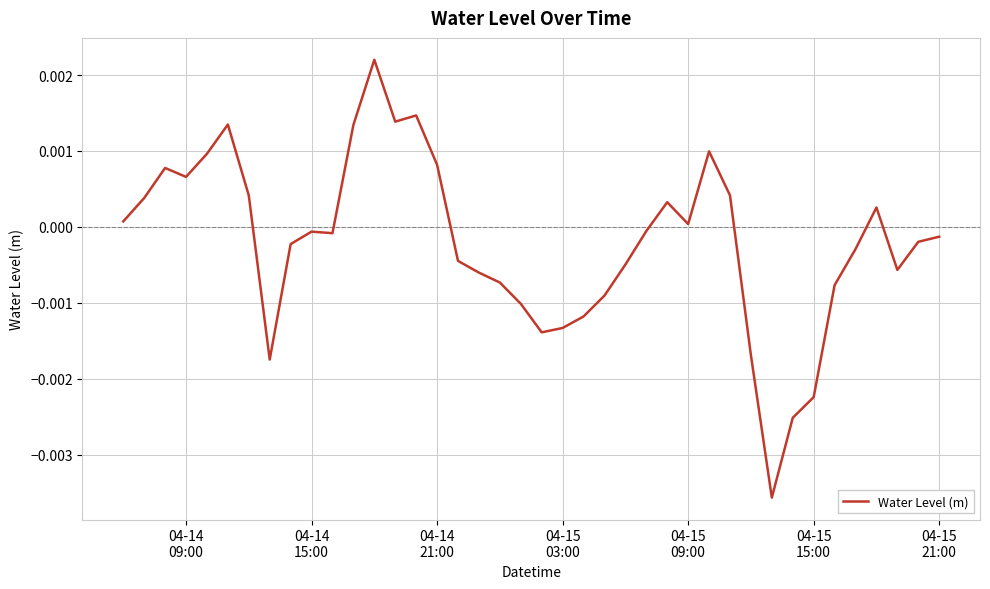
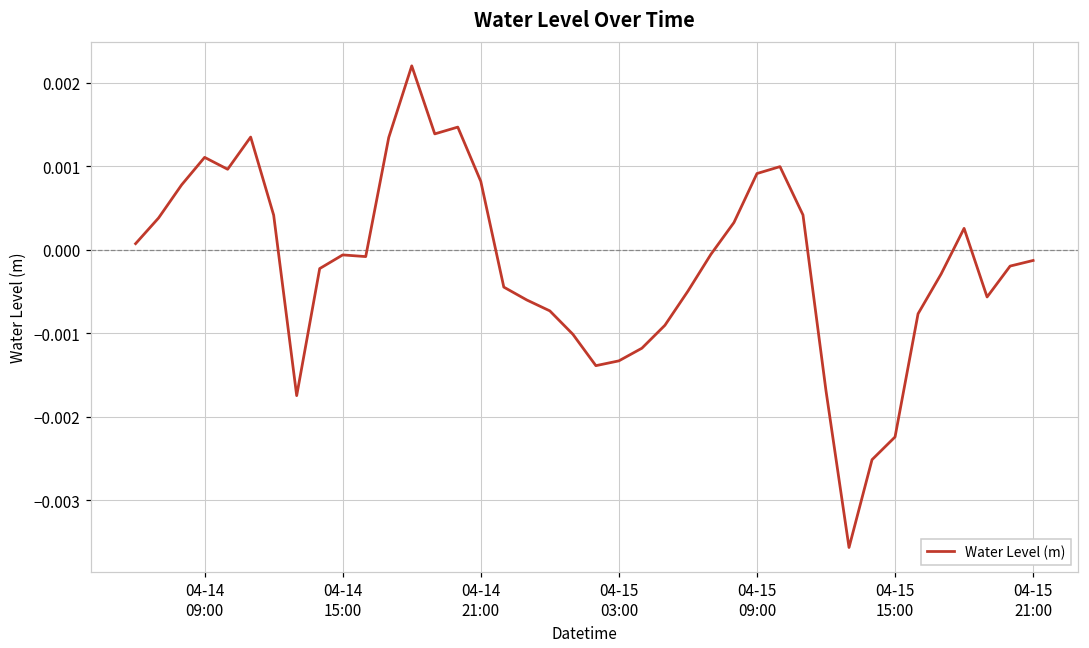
  {
-   "04-14 09:00": 0.0007,
+   "04-14 09:00": 0.0011,
    "04-14 15:00": -0.0001,
    "04-14 21:00": 0.0008,
    "04-15 03:00": -0.0013,
-   "04-15 09:00": 0.0000,
+   "04-15 09:00": 0.0009,
    "04-15 15:00": -0.0022,
    "04-15 21:00": -0.0001
  }
